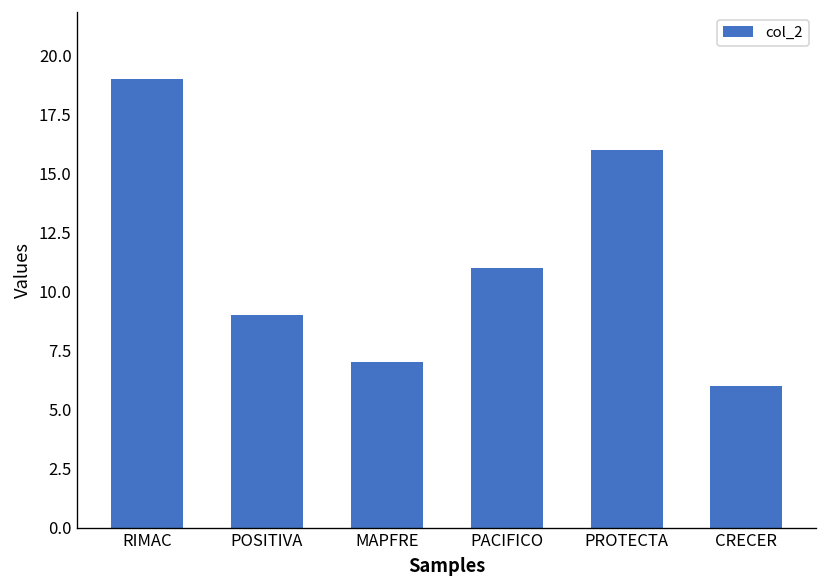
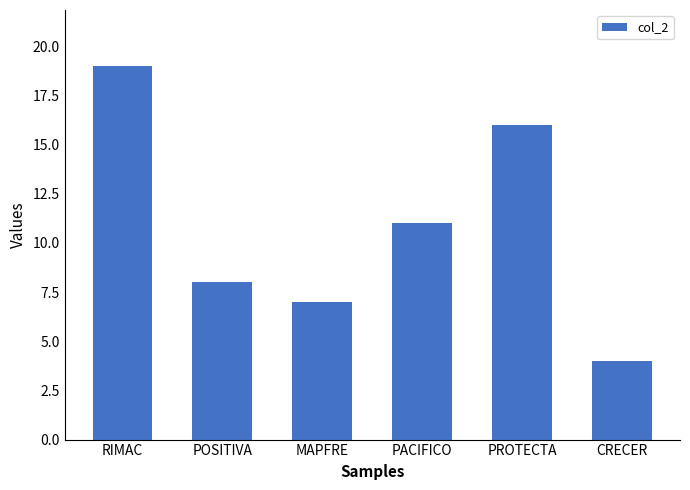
  {
    "RIMAC": 19,
-   "POSITIVA": 9,
+   "POSITIVA": 8,
    "MAPFRE": 7,
    "PACIFICO": 11,
    "PROTECTA": 16,
-   "CRECER": 6
+   "CRECER": 4
  }
